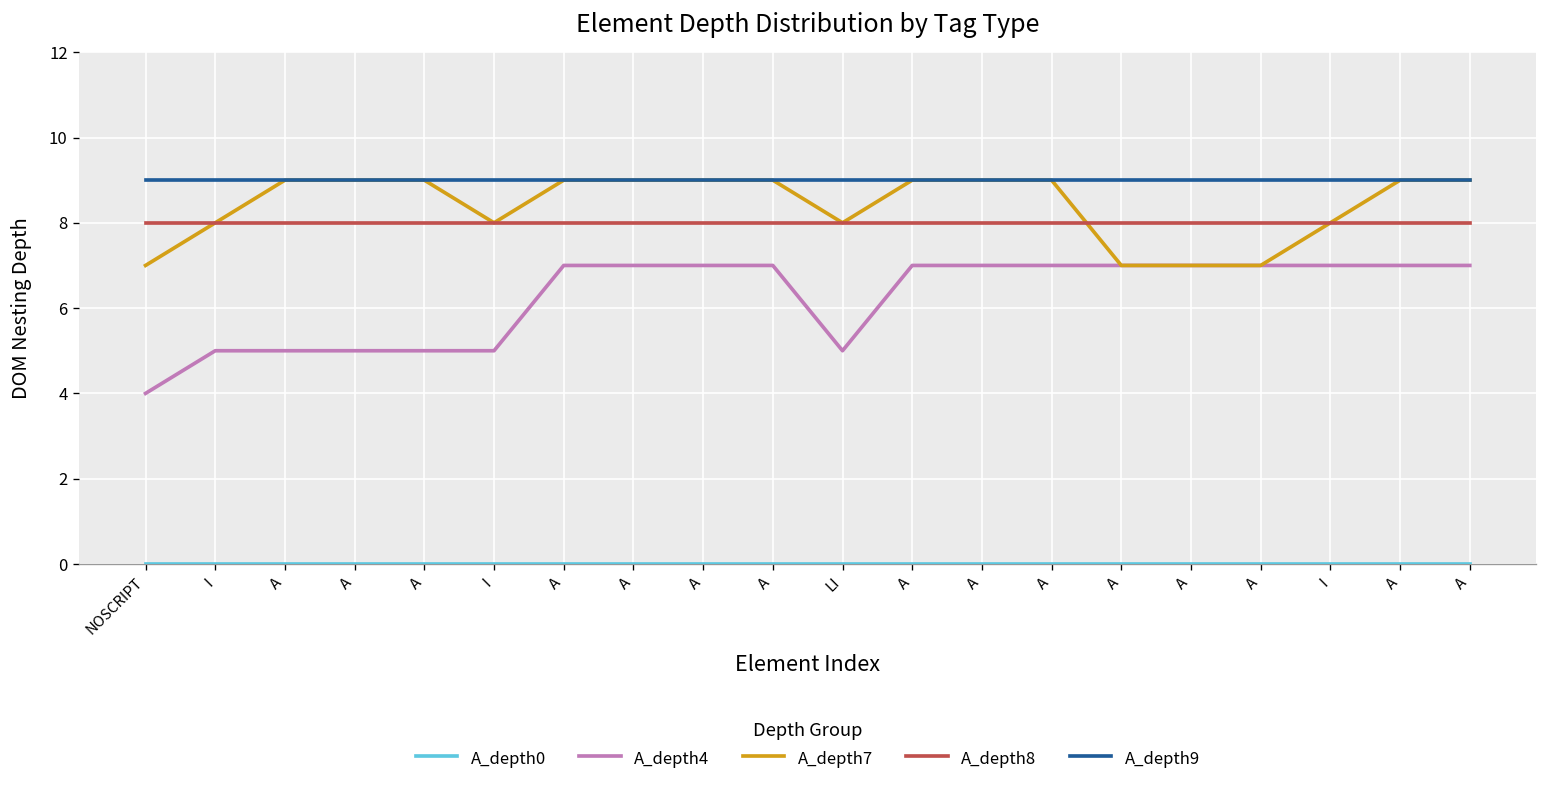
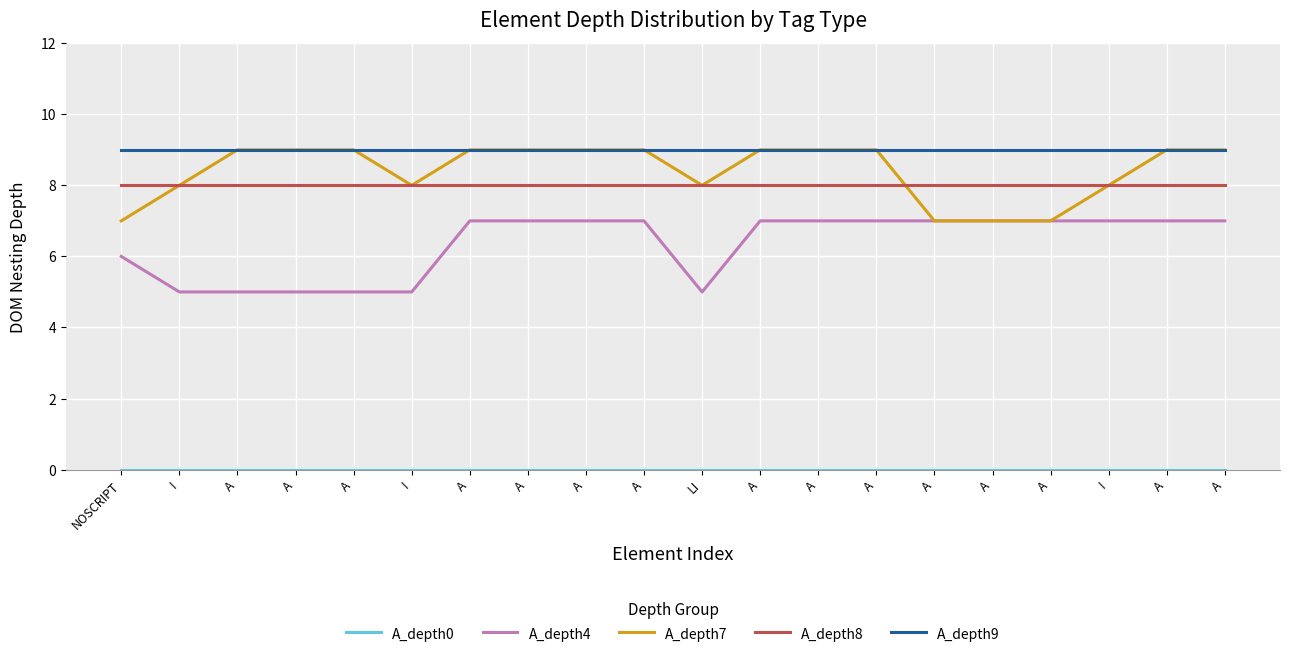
  {
    "A_depth0": {
      "NOSCRIPT": 0,
      "LI": 0
    },
    "A_depth4": {
-     "NOSCRIPT": 4,
+     "NOSCRIPT": 6,
      "LI": 5
    },
    "A_depth7": {
      "NOSCRIPT": 7
    },
    "A_depth8": {
      "NOSCRIPT": 8
    },
    "A_depth9": {
      "NOSCRIPT": 9,
      "LI": 9
    }
  }
